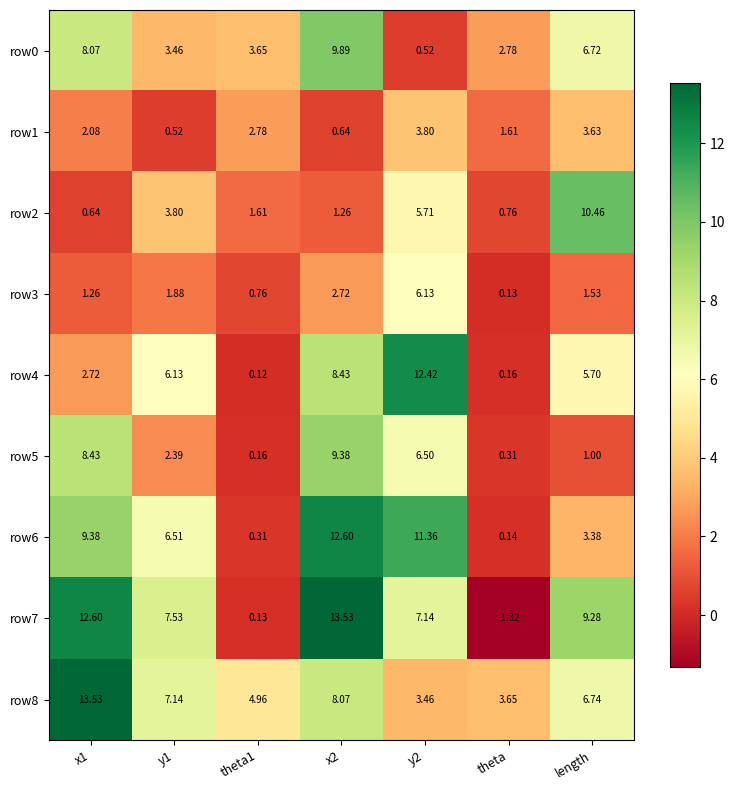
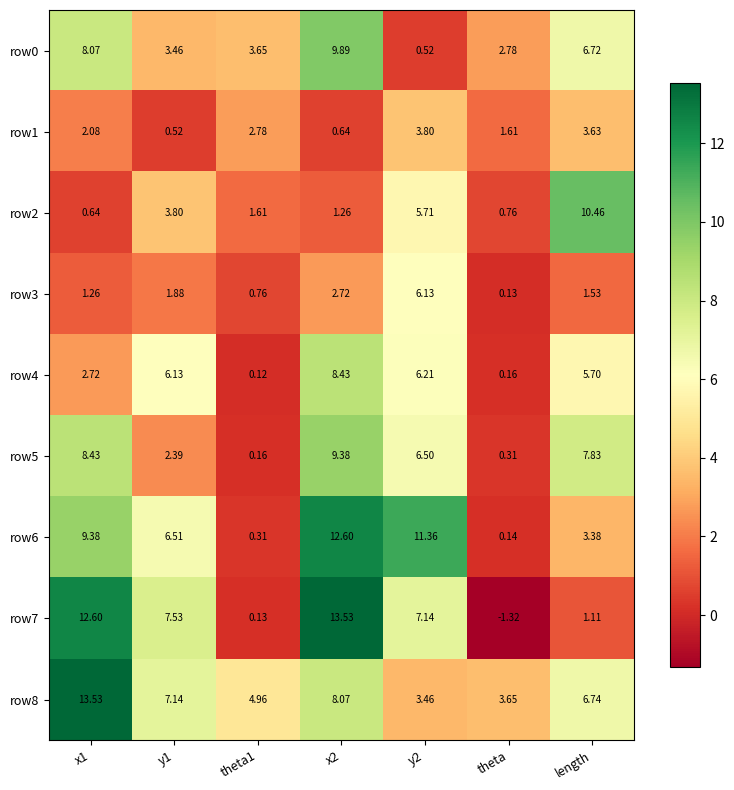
  {
    "row0": {
      "x1": 8.07,
      "y1": 3.46,
      "theta1": 3.65,
      "x2": 9.89,
      "y2": 0.52,
      "theta": 2.78,
      "length": 6.72
    },
    "row1": {
      "x1": 2.08,
      "y1": 0.52,
      "theta1": 2.78,
      "x2": 0.64,
      "y2": 3.80,
      "theta": 1.61,
      "length": 3.63
    },
    "row2": {
      "x1": 0.64,
      "y1": 3.80,
      "theta1": 1.61,
      "x2": 1.26,
      "y2": 5.71,
      "theta": 0.76,
      "length": 10.46
    },
    "row3": {
      "x1": 1.26,
      "y1": 1.88,
      "theta1": 0.76,
      "x2": 2.72,
      "y2": 6.13,
      "theta": 0.13,
      "length": 1.53
    },
    "row4": {
      "x1": 2.72,
      "y1": 6.13,
      "theta1": 0.12,
      "x2": 8.43,
-     "y2": 12.42,
+     "y2": 6.21,
      "theta": 0.16,
      "length": 5.70
    },
    "row5": {
      "x1": 8.43,
      "y1": 2.39,
      "theta1": 0.16,
      "x2": 9.38,
      "y2": 6.50,
      "theta": 0.31,
-     "length": 1.00
+     "length": 7.83
    },
    "row6": {
      "x1": 9.38,
      "y1": 6.51,
      "theta1": 0.31,
      "x2": 12.60,
      "y2": 11.36,
      "theta": 0.14,
      "length": 3.38
    },
    "row7": {
      "x1": 12.60,
      "y1": 7.53,
      "theta1": 0.13,
      "x2": 13.53,
      "y2": 7.14,
      "theta": -1.32,
-     "length": 9.28
+     "length": 1.11
    },
    "row8": {
      "x1": 13.53,
      "y1": 7.14,
      "theta1": 4.96,
      "x2": 8.07,
      "y2": 3.46,
      "theta": 3.65,
      "length": 6.74
    }
  }
